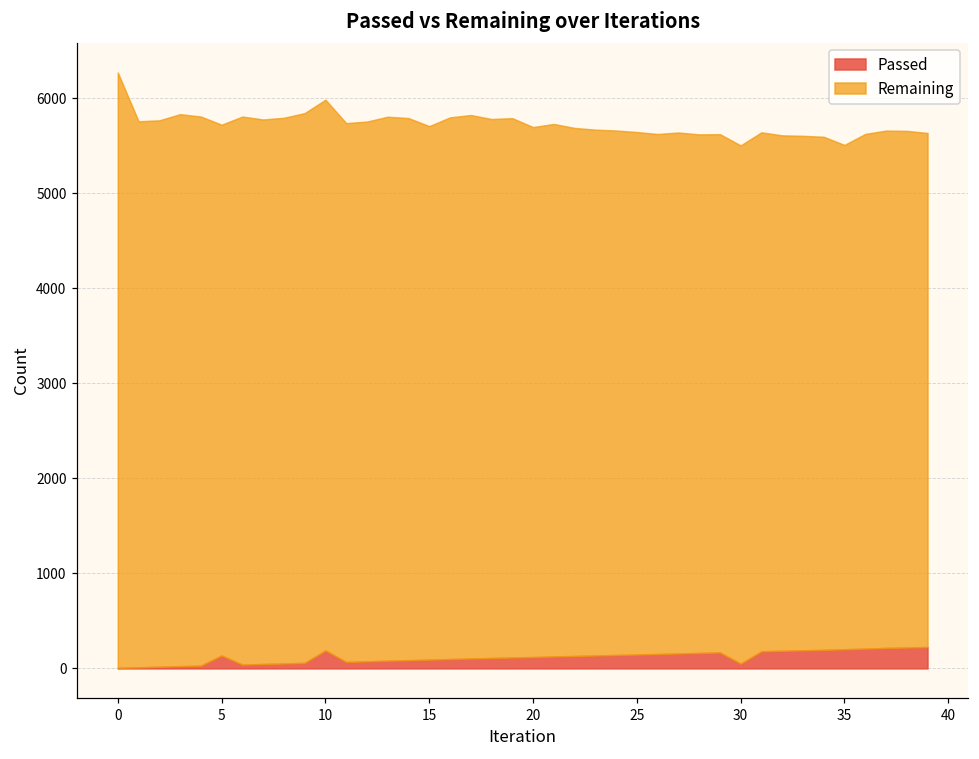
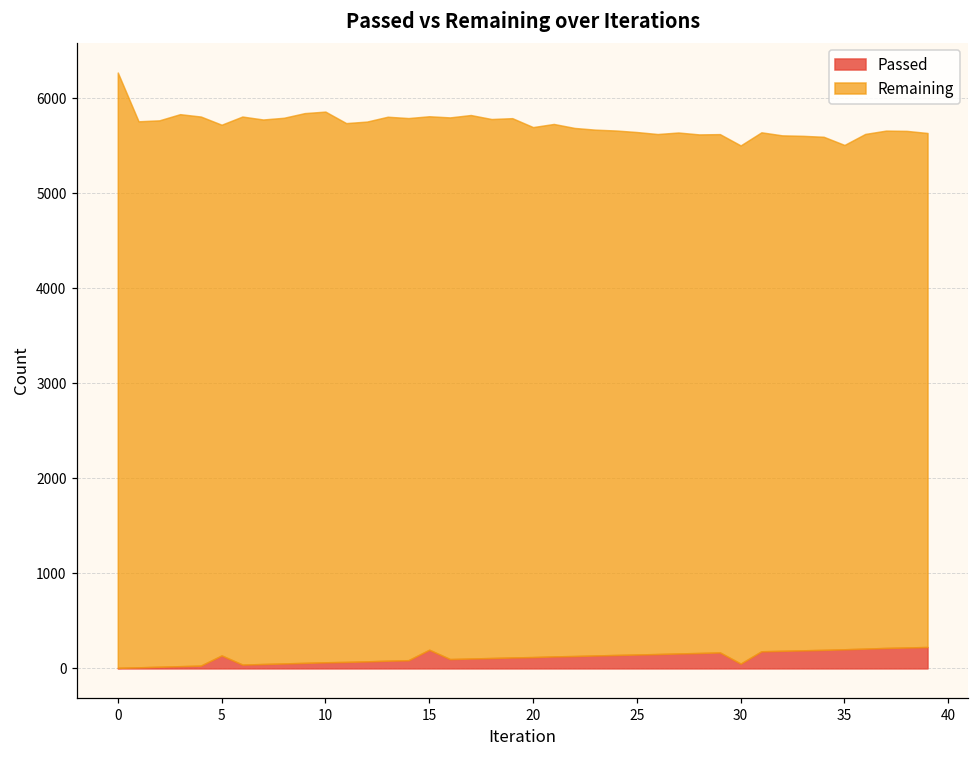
  {
    "Passed": {
      "5": 100,
-     "10": 200,
-     "15": 100,
+     "10": 100,
+     "15": 200,
      "20": 100,
      "25": 100,
      "30": 100,
      "35": 200
    },
    "Remaining": {
      "0": 6300,
      "5": 5600,
      "10": 5800,
      "15": 5600,
      "20": 5600,
      "25": 5500,
      "30": 5500,
      "35": 5300
    }
  }
